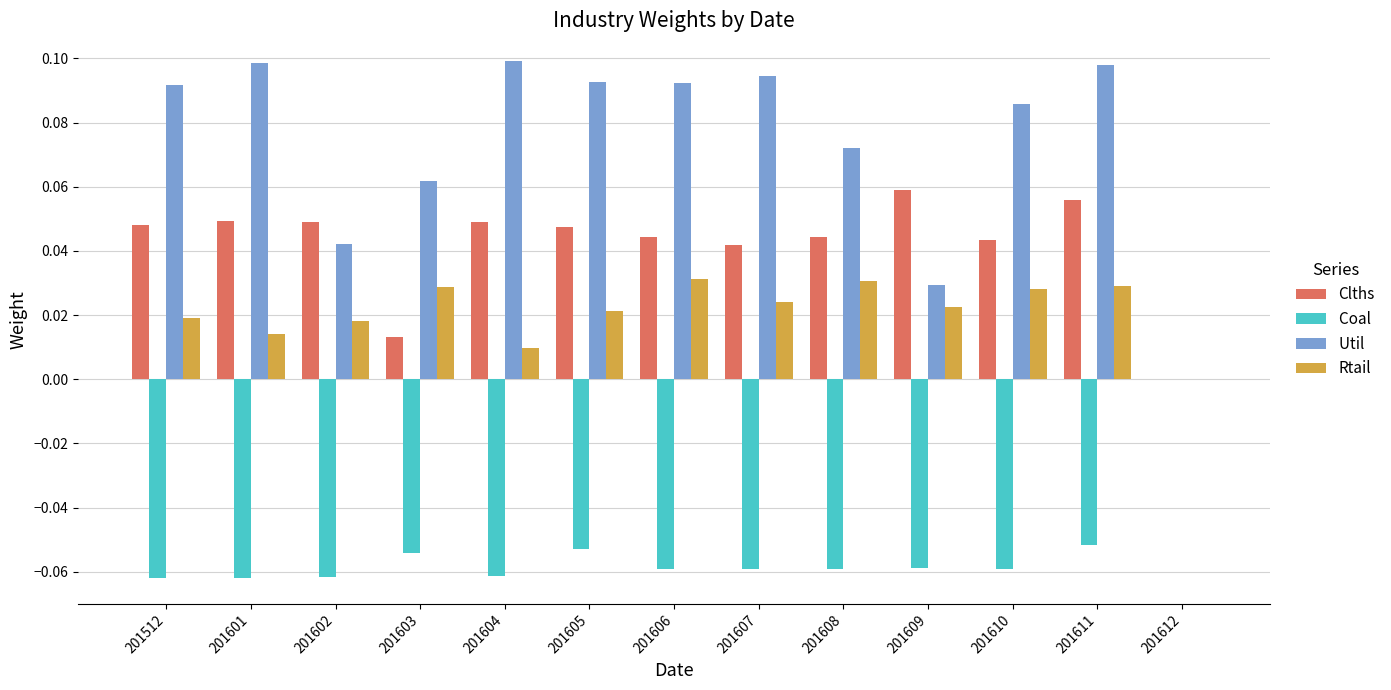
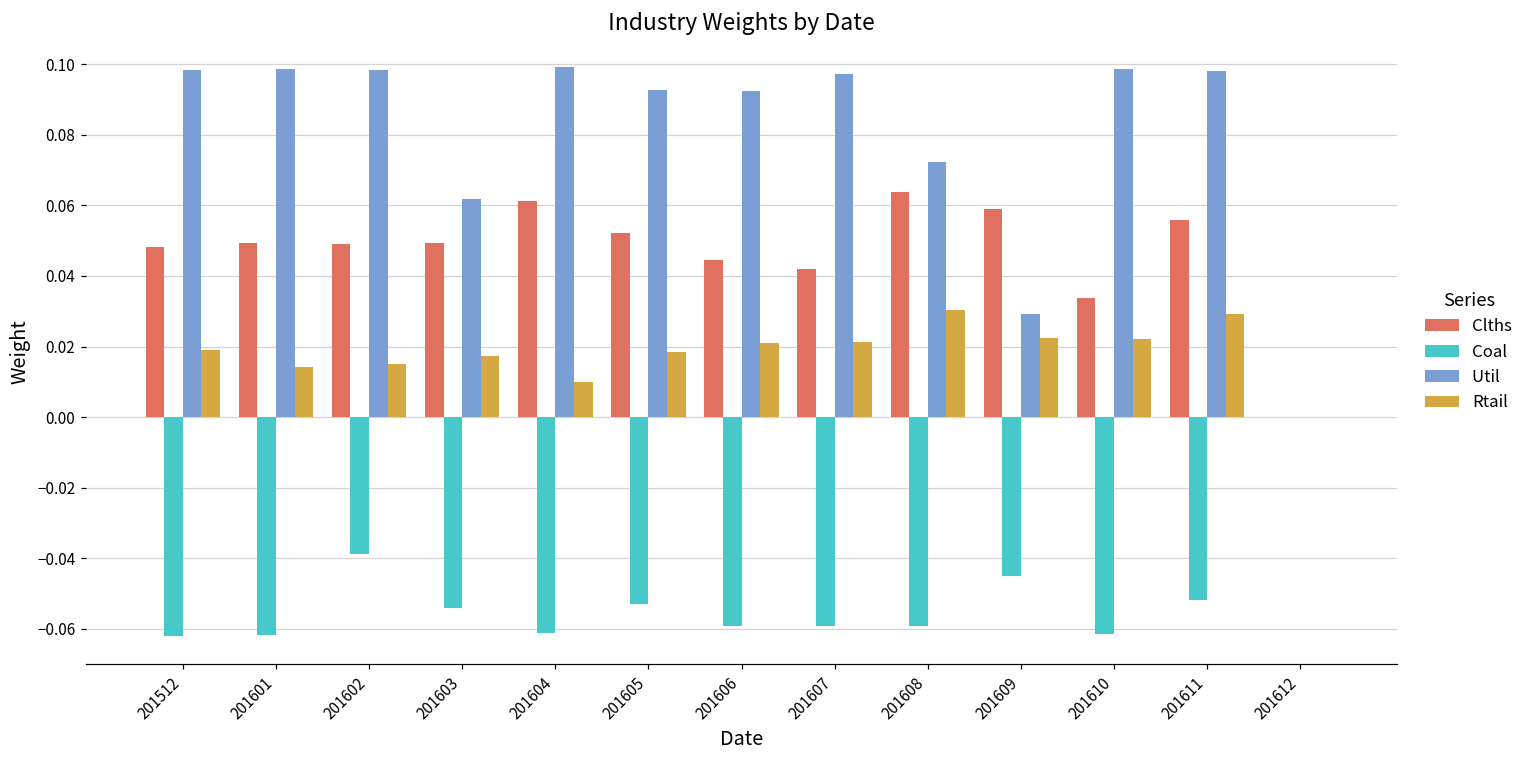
  {
    "Clths": {
      "201512": 0.048,
      "201601": 0.049,
      "201602": 0.049,
-     "201603": 0.013,
-     "201604": 0.049,
-     "201605": 0.047,
+     "201603": 0.049,
+     "201604": 0.061,
+     "201605": 0.052,
      "201606": 0.044,
      "201607": 0.042,
-     "201608": 0.044,
+     "201608": 0.064,
      "201609": 0.059,
-     "201610": 0.043,
+     "201610": 0.034,
      "201611": 0.056,
      "201612": 0.000
    },
    "Coal": {
      "201512": -0.062,
      "201601": -0.062,
-     "201602": -0.062,
+     "201602": -0.039,
      "201603": -0.054,
      "201604": -0.061,
      "201605": -0.053,
      "201606": -0.059,
      "201607": -0.059,
      "201608": -0.059,
-     "201609": -0.059,
-     "201610": -0.059,
+     "201609": -0.045,
+     "201610": -0.062,
      "201611": -0.052,
      "201612": 0.000
    },
    "Util": {
-     "201512": 0.092,
+     "201512": 0.098,
      "201601": 0.099,
-     "201602": 0.042,
+     "201602": 0.098,
      "201603": 0.062,
      "201604": 0.099,
      "201605": 0.093,
      "201606": 0.092,
-     "201607": 0.095,
+     "201607": 0.097,
      "201608": 0.072,
      "201609": 0.029,
-     "201610": 0.086,
+     "201610": 0.099,
      "201611": 0.098,
      "201612": 0.000
    },
    "Rtail": {
      "201512": 0.019,
      "201601": 0.014,
-     "201602": 0.018,
-     "201603": 0.029,
+     "201602": 0.015,
+     "201603": 0.017,
      "201604": 0.010,
-     "201605": 0.021,
-     "201606": 0.031,
-     "201607": 0.024,
+     "201605": 0.018,
+     "201606": 0.021,
+     "201607": 0.021,
      "201608": 0.030,
      "201609": 0.023,
-     "201610": 0.028,
+     "201610": 0.022,
      "201611": 0.029,
      "201612": 0.000
    }
  }
